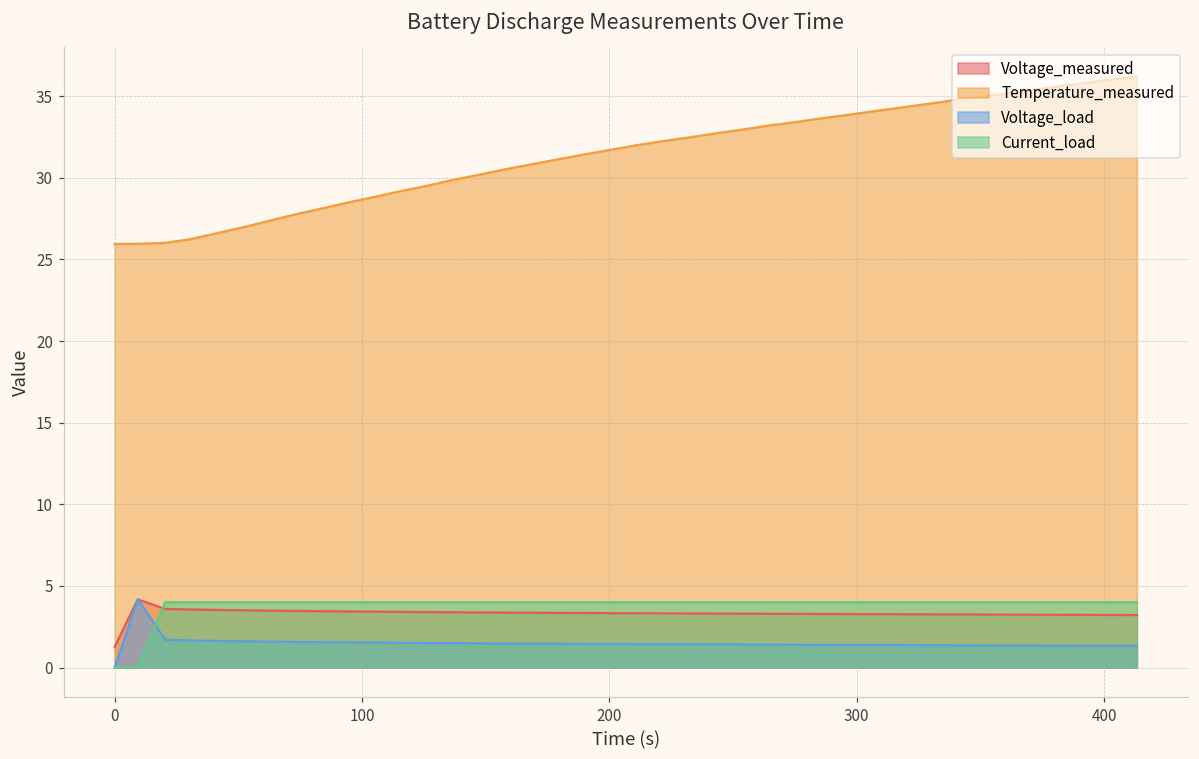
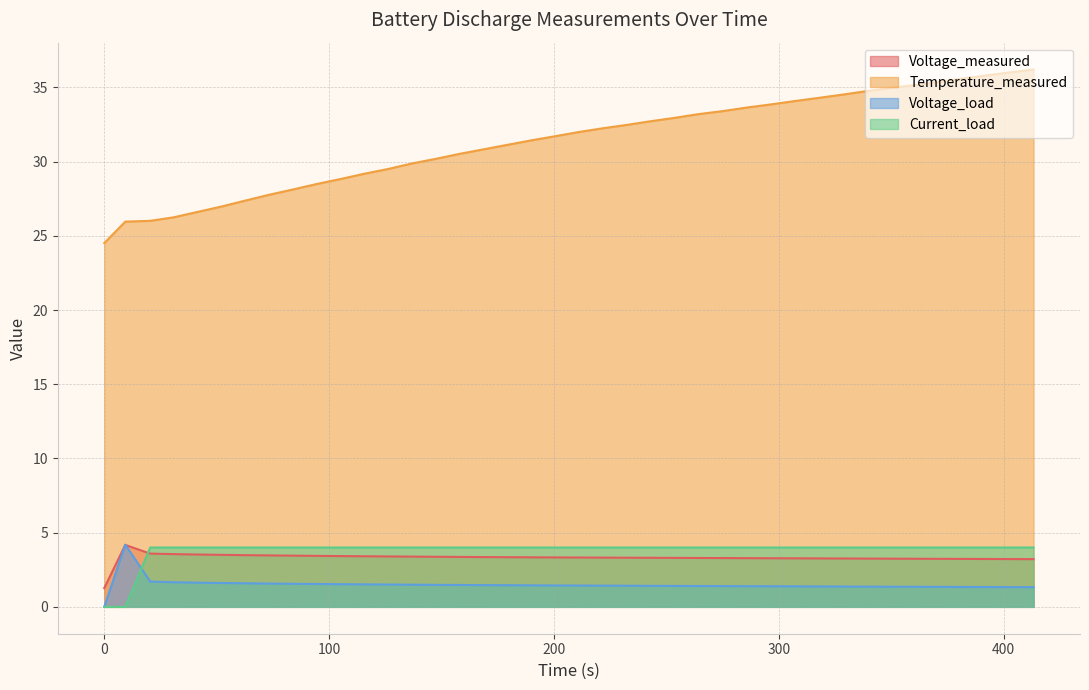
  {
    "Voltage_measured": {
      "0": 1.3
    },
    "Temperature_measured": {
-     "0": 25.9
+     "0": 24.5
    }
  }
